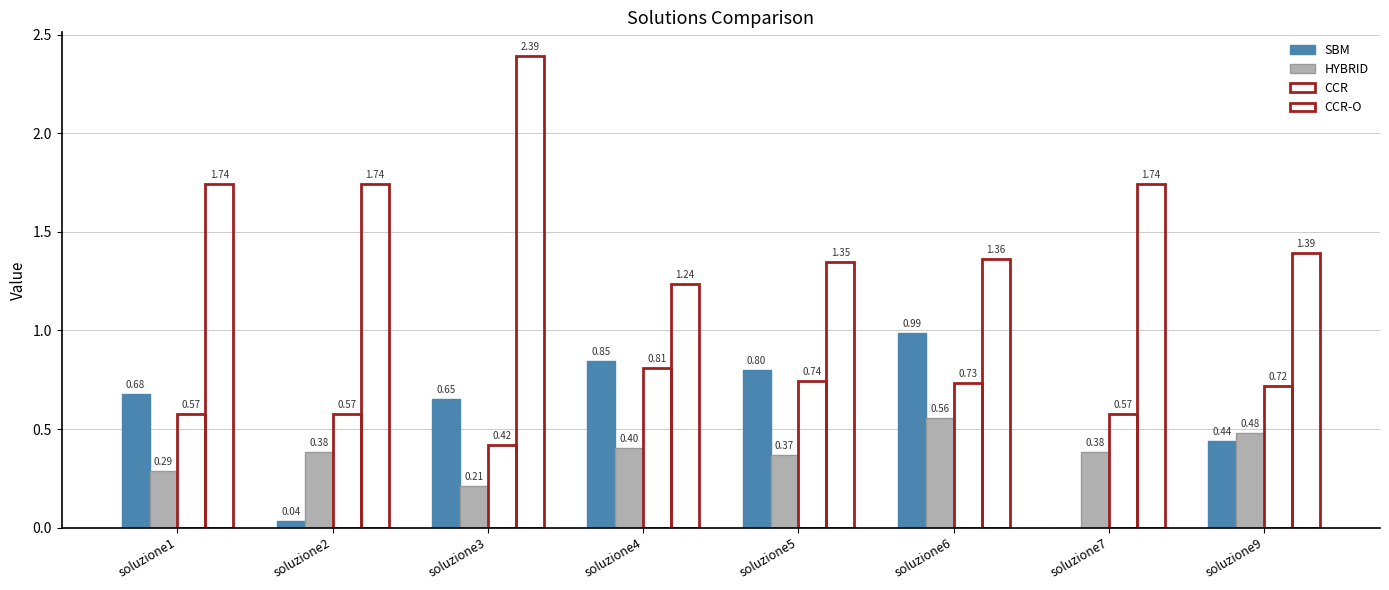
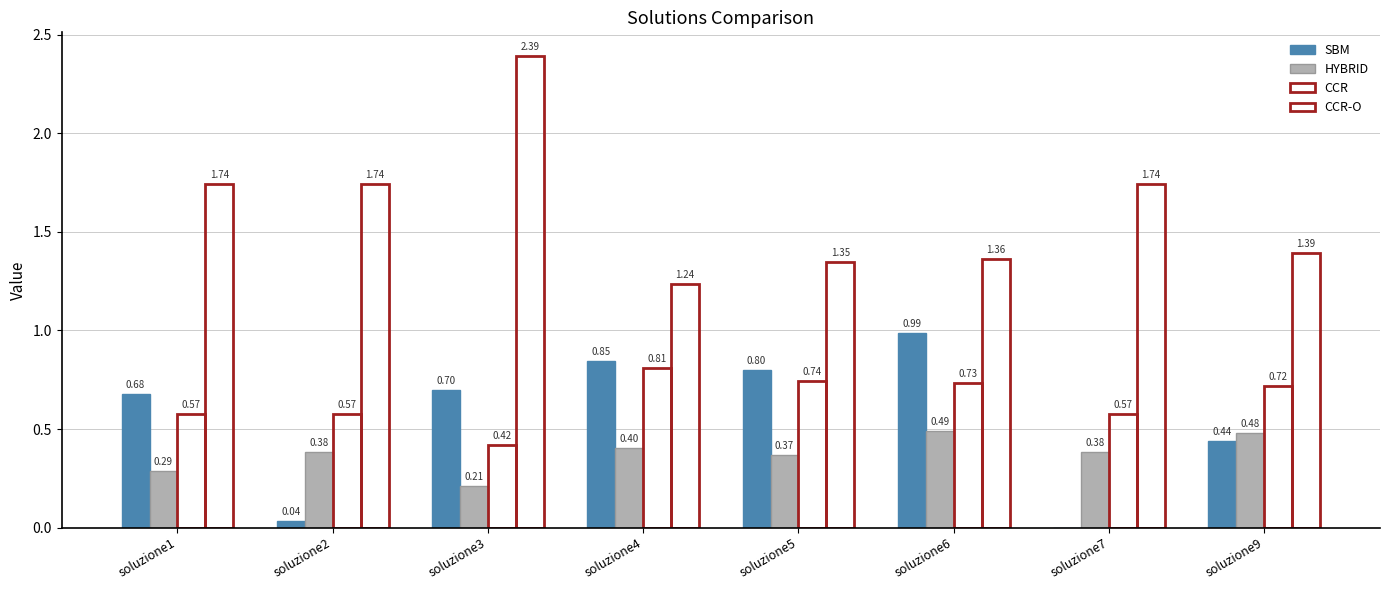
  {
    "SBM": {
      "soluzione1": 0.68,
      "soluzione2": 0.04,
-     "soluzione3": 0.65,
+     "soluzione3": 0.70,
      "soluzione4": 0.85,
      "soluzione5": 0.80,
      "soluzione6": 0.99,
      "soluzione9": 0.44
    },
    "HYBRID": {
      "soluzione1": 0.29,
      "soluzione2": 0.38,
      "soluzione3": 0.21,
      "soluzione4": 0.40,
      "soluzione5": 0.37,
-     "soluzione6": 0.56,
+     "soluzione6": 0.49,
      "soluzione7": 0.38,
      "soluzione9": 0.48
    }
  }
